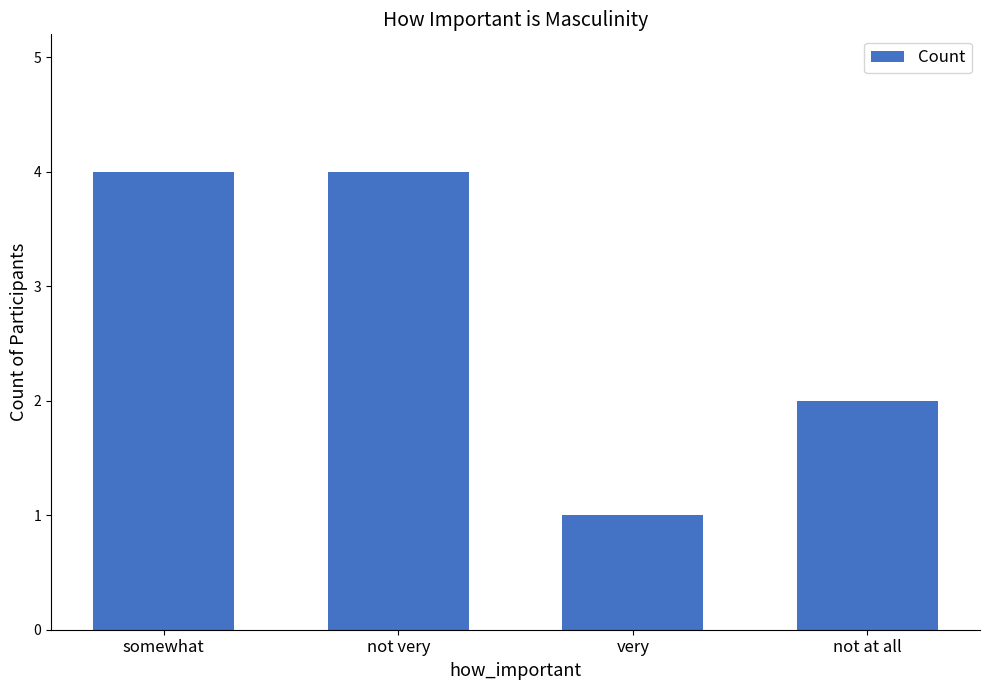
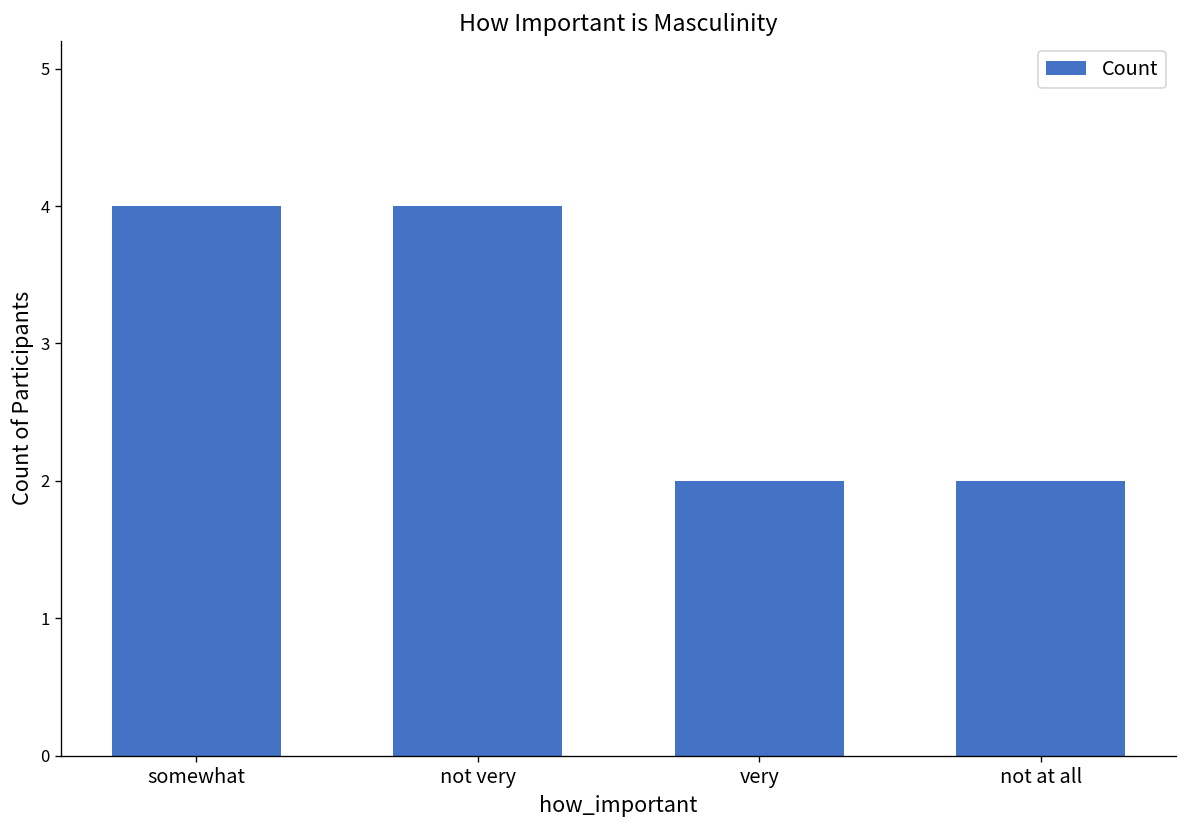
  {
    "somewhat": 4,
    "not very": 4,
-   "very": 1,
+   "very": 2,
    "not at all": 2
  }
